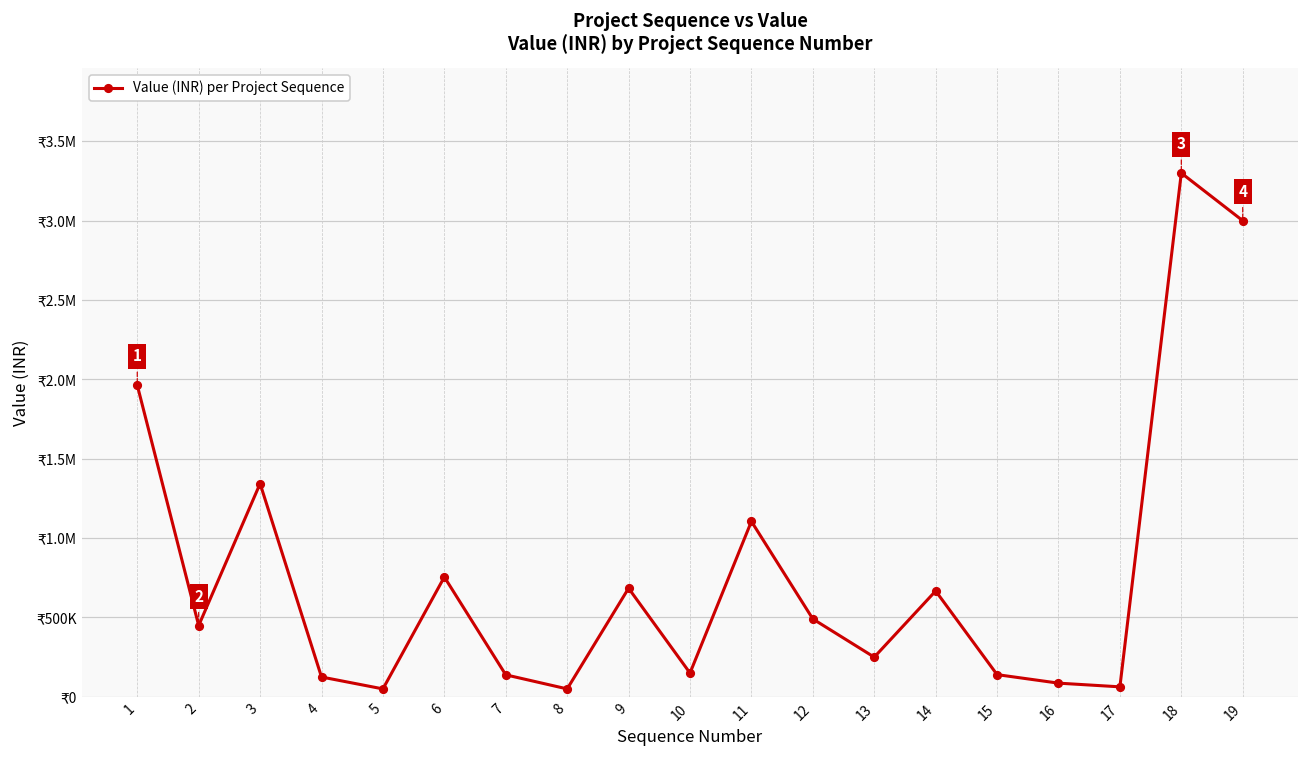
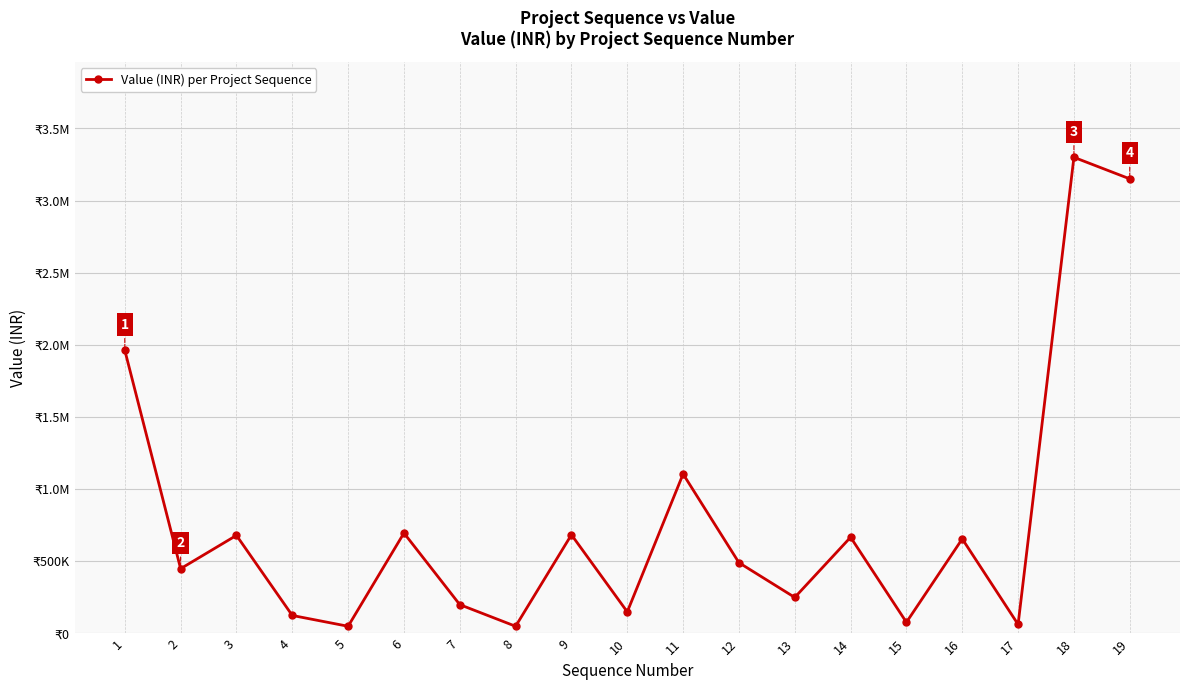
  {
-   "3": "₹1340000",
+   "3": "₹680000",
    "4": "₹130000",
    "5": "₹50000",
-   "6": "₹760000",
-   "7": "₹140000",
+   "6": "₹700000",
+   "7": "₹200000",
    "8": "₹50000",
    "9": "₹680000",
    "10": "₹150000",
    "11": "₹1110000",
    "12": "₹490000",
    "13": "₹250000",
    "14": "₹670000",
-   "15": "₹140000",
-   "16": "₹90000",
+   "15": "₹80000",
+   "16": "₹660000",
    "17": "₹60000",
-   "19": "₹3000000"
+   "19": "₹3150000"
  }
